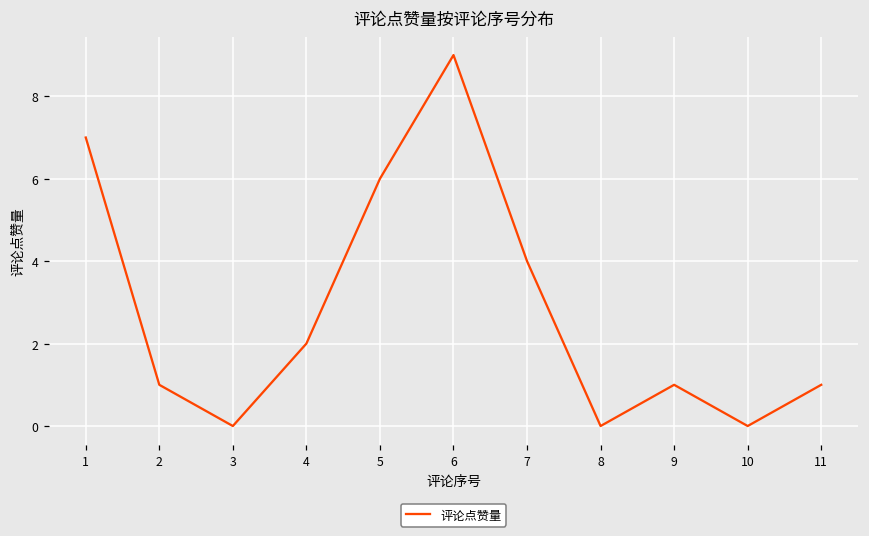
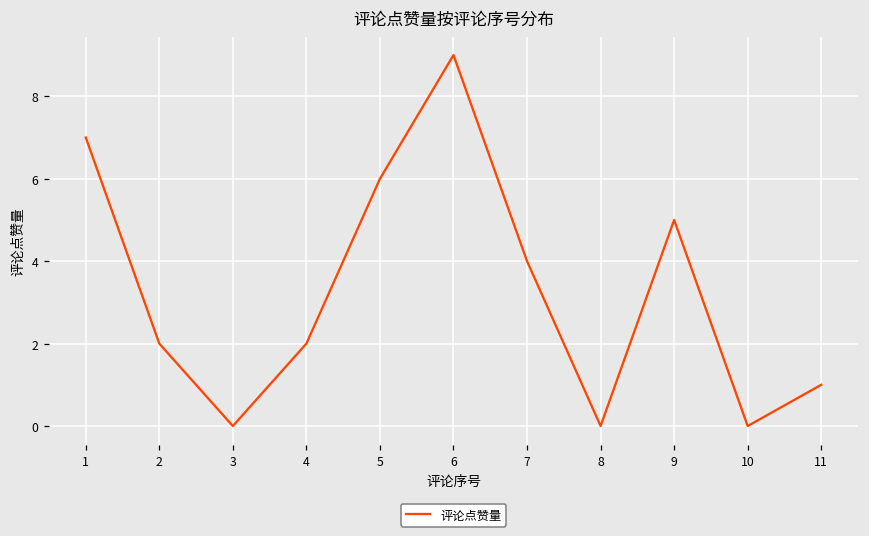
  {
    "1": 7,
-   "2": 1,
+   "2": 2,
    "3": 0,
    "4": 2,
    "5": 6,
    "6": 9,
    "7": 4,
    "8": 0,
-   "9": 1,
+   "9": 5,
    "10": 0,
    "11": 1
  }
